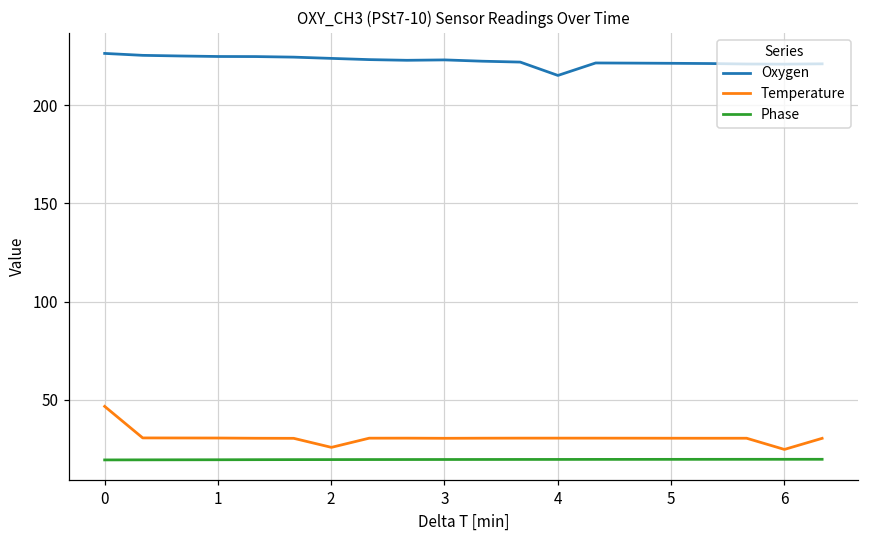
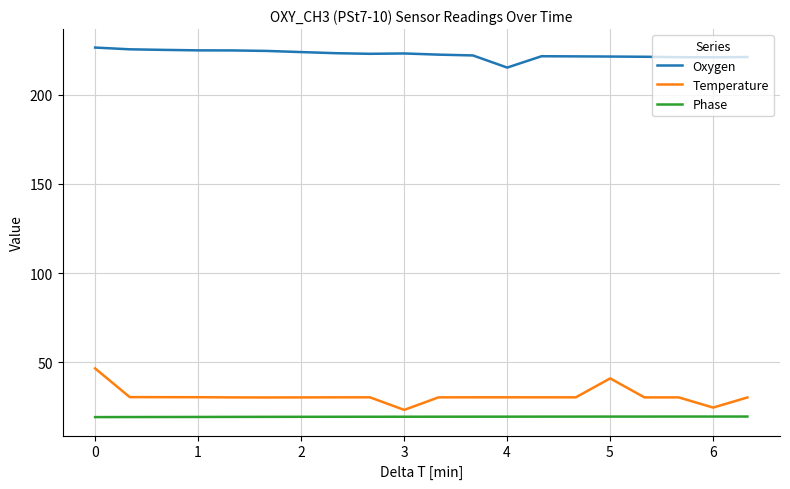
  {
    "Oxygen": {
      "0": 226,
      "1": 225,
      "2": 224,
      "3": 223,
      "4": 215,
      "5": 221
    },
    "Temperature": {
      "0": 47,
      "1": 31,
-     "2": 26,
-     "3": 30,
+     "2": 30,
+     "3": 23,
      "4": 31,
-     "5": 30,
+     "5": 41,
      "6": 25
    },
    "Phase": {
      "0": 19,
      "1": 19,
      "2": 20,
      "3": 20,
      "4": 20,
      "5": 20,
      "6": 20
    }
  }
